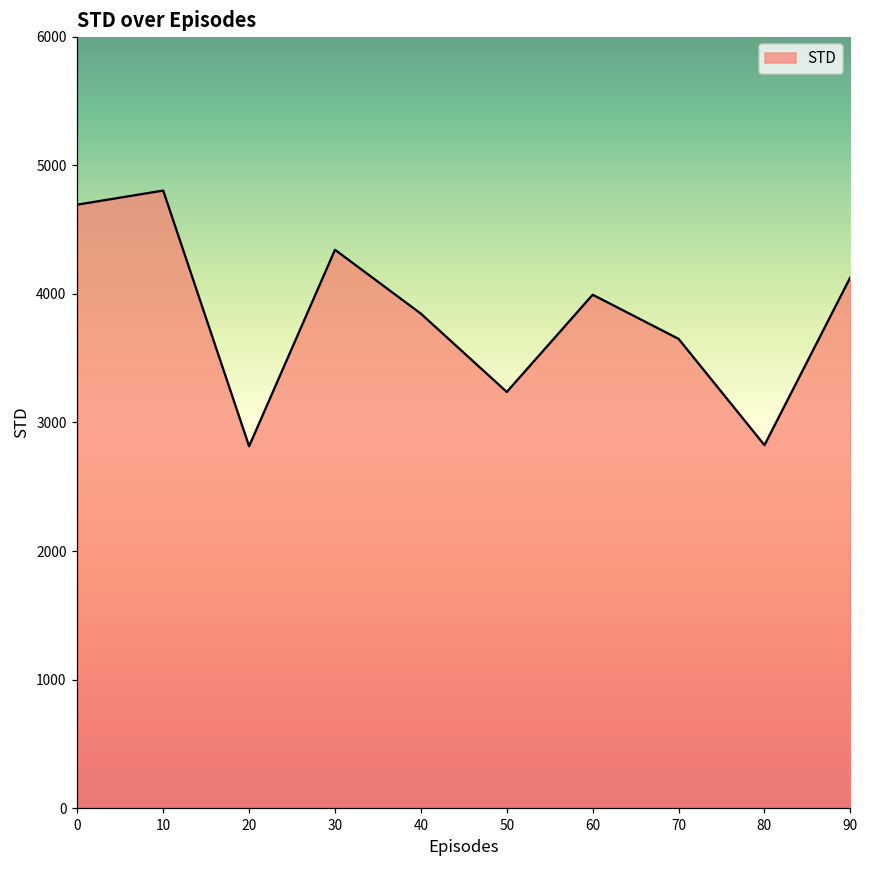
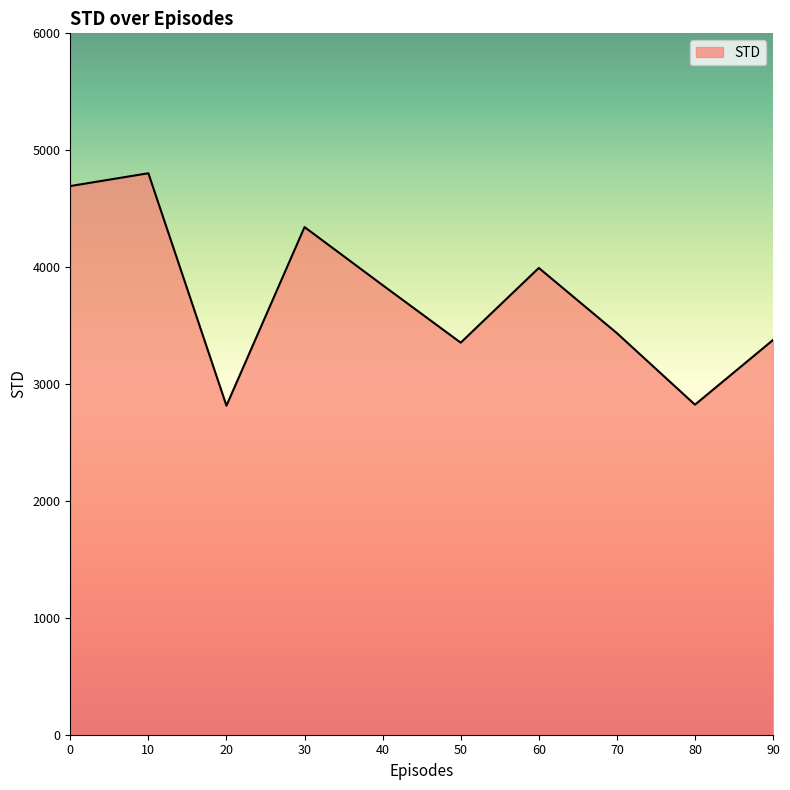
  {
    "0": 4690,
    "10": 4800,
    "20": 2810,
    "30": 4340,
    "40": 3850,
-   "50": 3240,
+   "50": 3350,
    "60": 3990,
-   "70": 3650,
+   "70": 3440,
    "80": 2820,
-   "90": 4130
+   "90": 3380
  }
